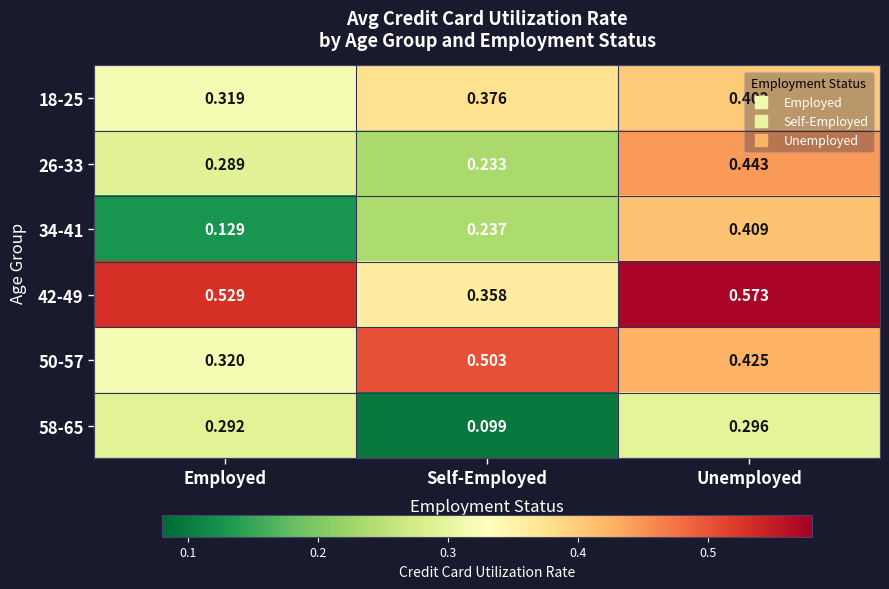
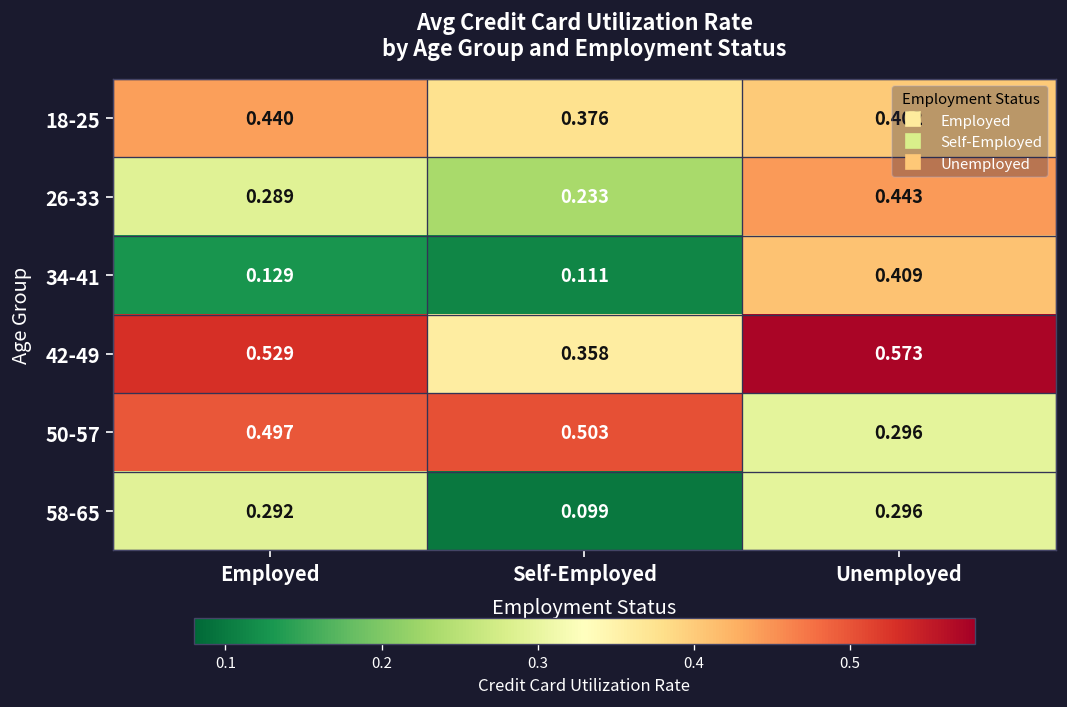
  {
    "18-25": {
-     "Employed": 0.319,
+     "Employed": 0.440,
      "Self-Employed": 0.376
    },
    "26-33": {
      "Employed": 0.289,
      "Self-Employed": 0.233,
      "Unemployed": 0.443
    },
    "34-41": {
      "Employed": 0.129,
-     "Self-Employed": 0.237,
+     "Self-Employed": 0.111,
      "Unemployed": 0.409
    },
    "42-49": {
      "Employed": 0.529,
      "Self-Employed": 0.358,
      "Unemployed": 0.573
    },
    "50-57": {
-     "Employed": 0.320,
+     "Employed": 0.497,
      "Self-Employed": 0.503,
-     "Unemployed": 0.425
+     "Unemployed": 0.296
    },
    "58-65": {
      "Employed": 0.292,
      "Self-Employed": 0.099,
      "Unemployed": 0.296
    }
  }
